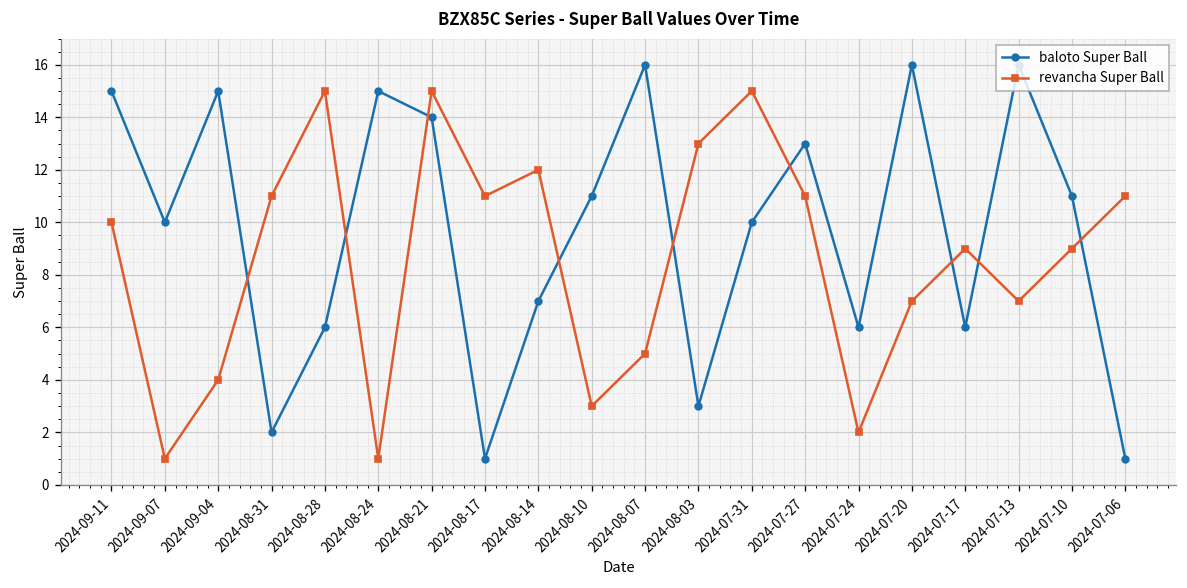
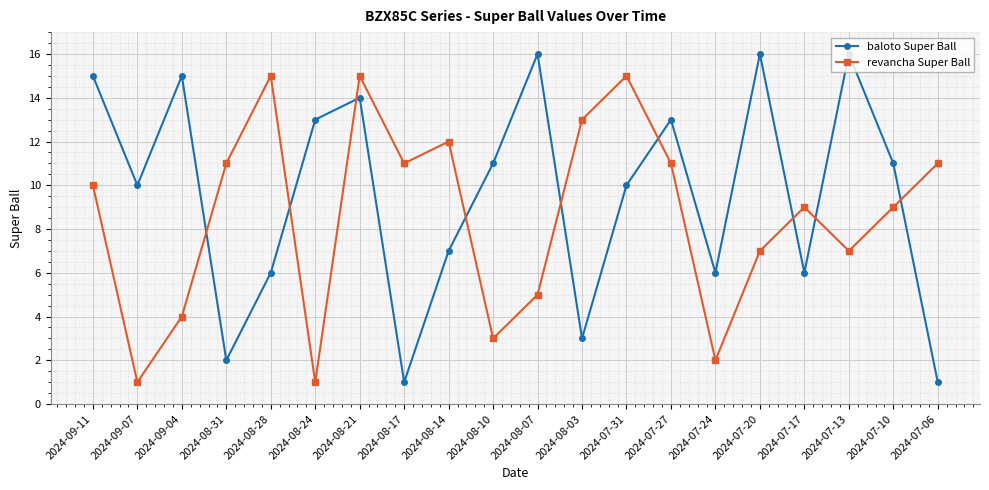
  {
    "baloto Super Ball": {
      "2024-09-11": 15,
      "2024-09-07": 10,
      "2024-09-04": 15,
      "2024-08-31": 2,
      "2024-08-28": 6,
-     "2024-08-24": 15,
+     "2024-08-24": 13,
      "2024-08-21": 14,
      "2024-08-17": 1,
      "2024-08-14": 7,
      "2024-08-10": 11,
      "2024-08-07": 16,
      "2024-08-03": 3,
      "2024-07-31": 10,
      "2024-07-27": 13,
      "2024-07-24": 6,
      "2024-07-20": 16,
      "2024-07-17": 6,
      "2024-07-10": 11,
      "2024-07-06": 1
    },
    "revancha Super Ball": {
      "2024-09-11": 10,
      "2024-09-07": 1,
      "2024-09-04": 4,
      "2024-08-31": 11,
      "2024-08-28": 15,
      "2024-08-24": 1,
      "2024-08-21": 15,
      "2024-08-17": 11,
      "2024-08-14": 12,
      "2024-08-10": 3,
      "2024-08-07": 5,
      "2024-08-03": 13,
      "2024-07-31": 15,
      "2024-07-27": 11,
      "2024-07-24": 2,
      "2024-07-20": 7,
      "2024-07-17": 9,
      "2024-07-13": 7,
      "2024-07-10": 9,
      "2024-07-06": 11
    }
  }
